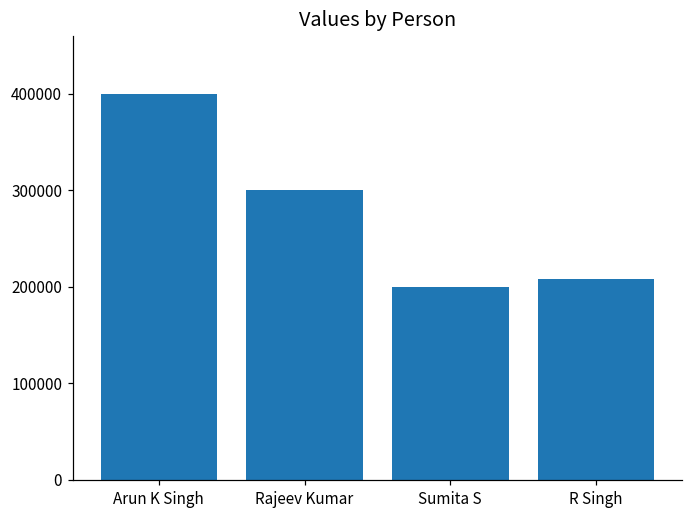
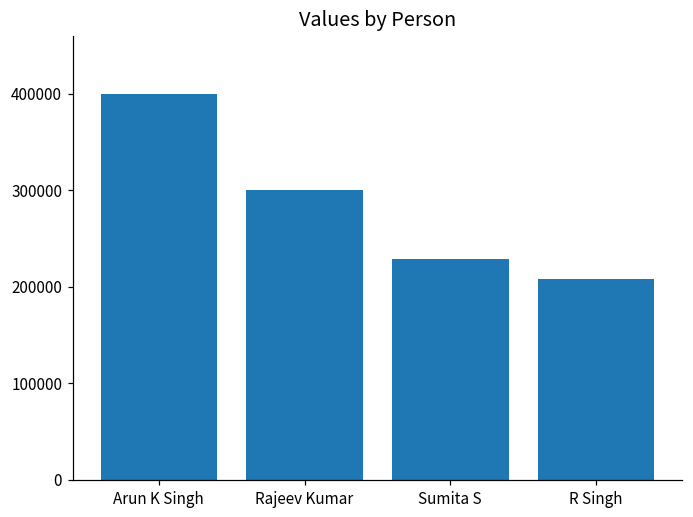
  {
    "Arun K Singh": 400000,
    "Rajeev Kumar": 300000,
-   "Sumita S": 200000,
+   "Sumita S": 230000,
    "R Singh": 210000
  }
